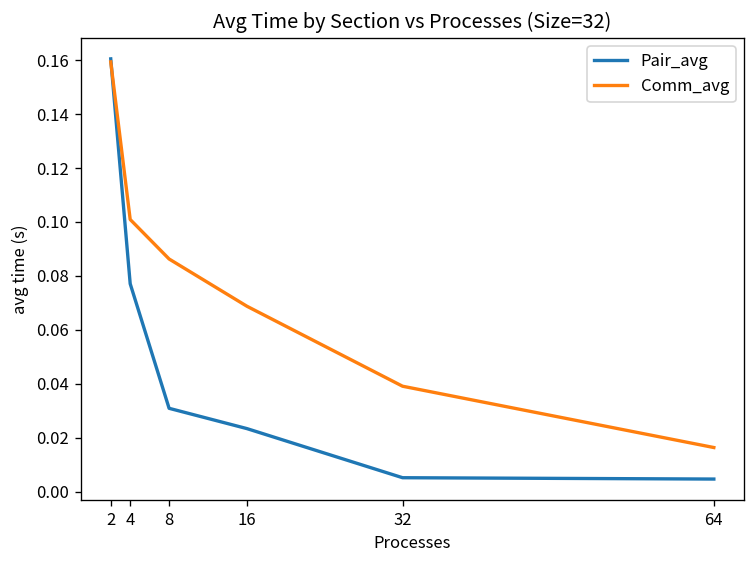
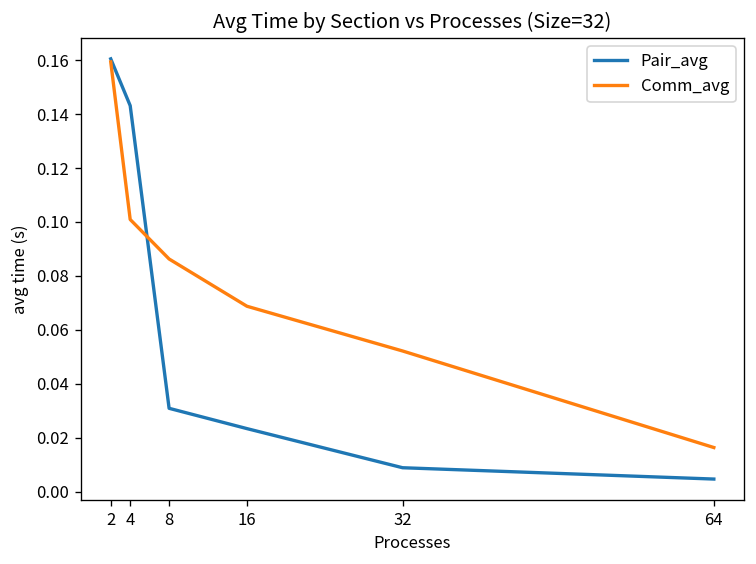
  {
    "Pair_avg": {
-     "4": 0.077,
+     "4": 0.143,
      "8": 0.031,
      "16": 0.023,
-     "32": 0.005,
+     "32": 0.009,
      "64": 0.005
    },
    "Comm_avg": {
      "4": 0.101,
      "8": 0.086,
      "16": 0.069,
-     "32": 0.039,
+     "32": 0.052,
      "64": 0.016
    }
  }
